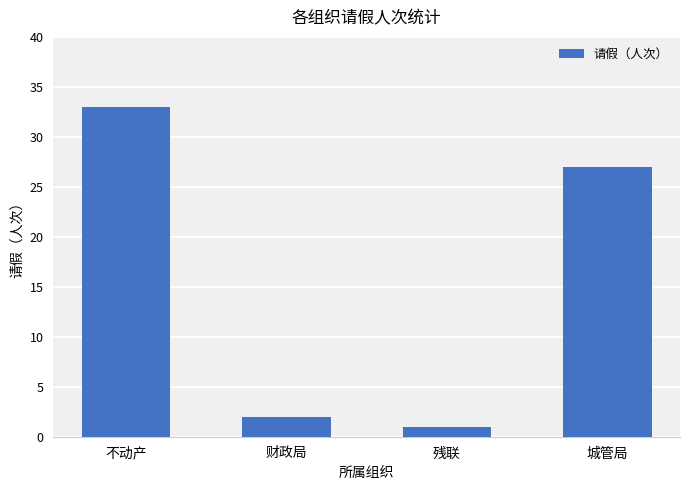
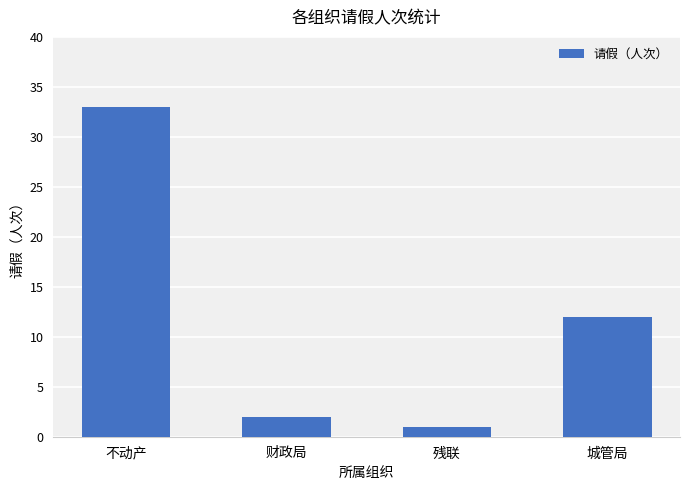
  {
    "不动产": 33,
    "财政局": 2,
    "残联": 1,
-   "城管局": 27
+   "城管局": 12
  }
